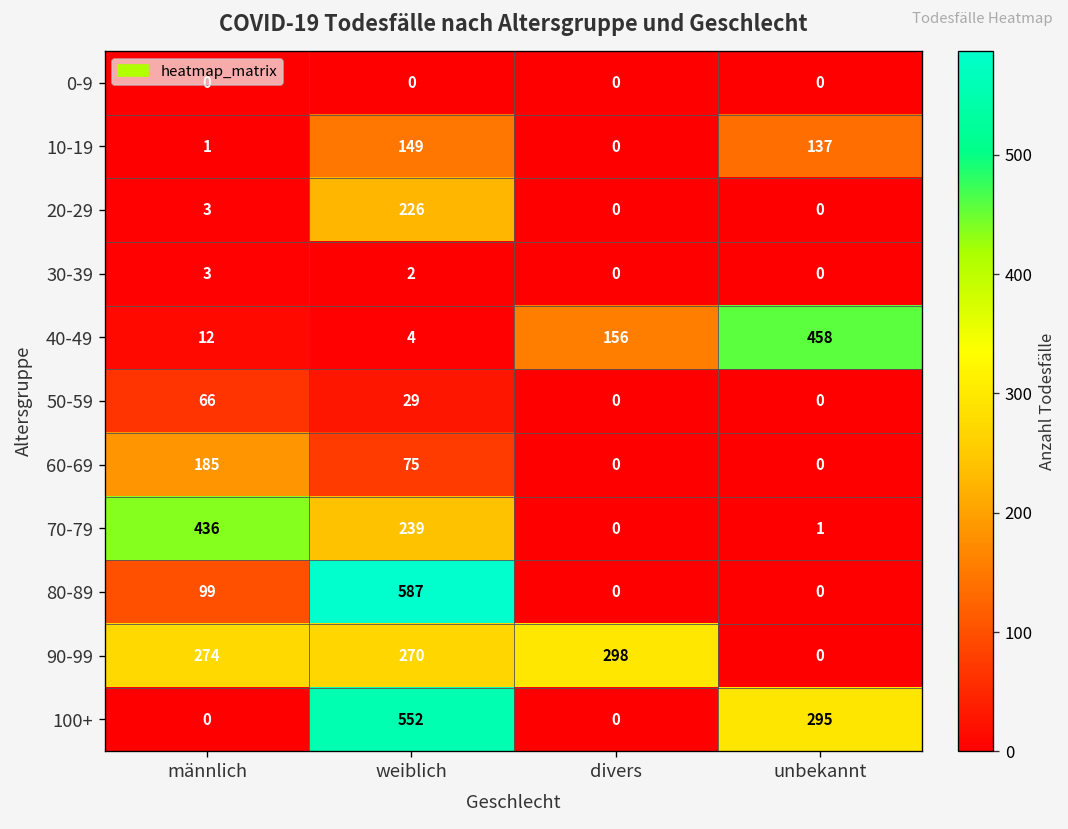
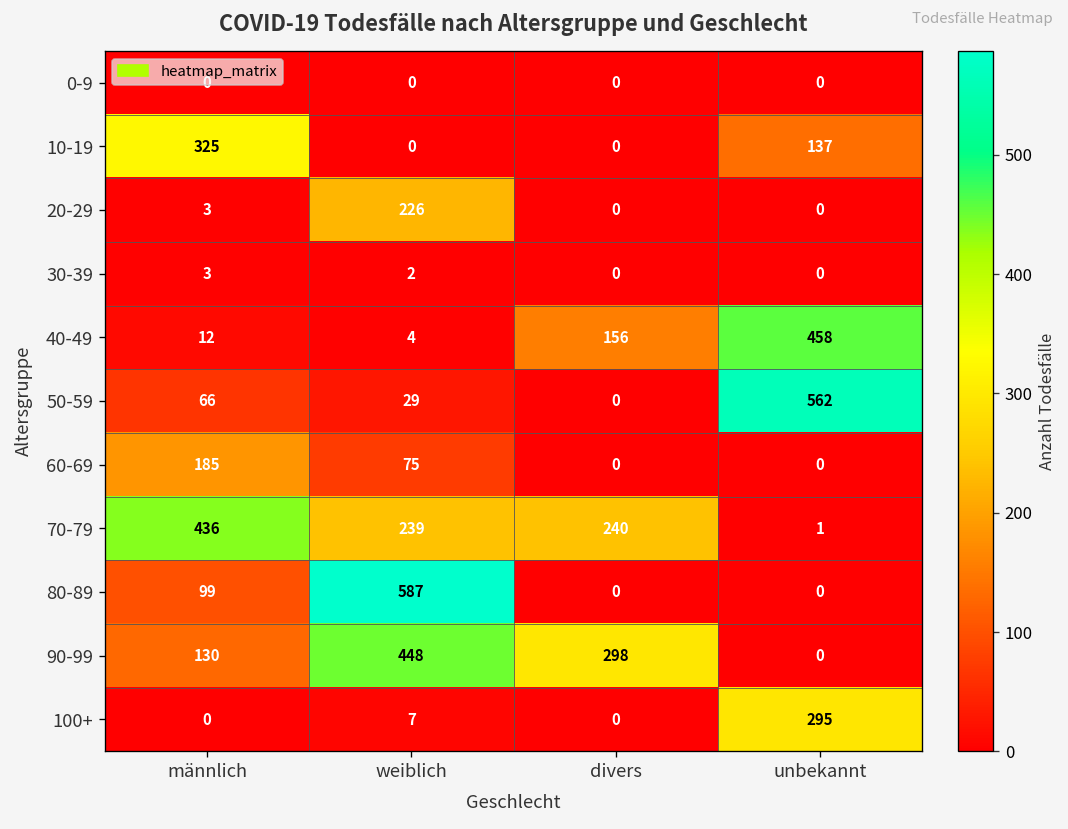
  {
    "0-9": {
      "weiblich": 0,
      "divers": 0,
      "unbekannt": 0
    },
    "10-19": {
-     "männlich": 1,
-     "weiblich": 149,
+     "männlich": 325,
+     "weiblich": 0,
      "divers": 0,
      "unbekannt": 137
    },
    "20-29": {
      "männlich": 3,
      "weiblich": 226,
      "divers": 0,
      "unbekannt": 0
    },
    "30-39": {
      "männlich": 3,
      "weiblich": 2,
      "divers": 0,
      "unbekannt": 0
    },
    "40-49": {
      "männlich": 12,
      "weiblich": 4,
      "divers": 156,
      "unbekannt": 458
    },
    "50-59": {
      "männlich": 66,
      "weiblich": 29,
      "divers": 0,
-     "unbekannt": 0
+     "unbekannt": 562
    },
    "60-69": {
      "männlich": 185,
      "weiblich": 75,
      "divers": 0,
      "unbekannt": 0
    },
    "70-79": {
      "männlich": 436,
      "weiblich": 239,
-     "divers": 0,
+     "divers": 240,
      "unbekannt": 1
    },
    "80-89": {
      "männlich": 99,
      "weiblich": 587,
      "divers": 0,
      "unbekannt": 0
    },
    "90-99": {
-     "männlich": 274,
-     "weiblich": 270,
+     "männlich": 130,
+     "weiblich": 448,
      "divers": 298,
      "unbekannt": 0
    },
    "100+": {
      "männlich": 0,
-     "weiblich": 552,
+     "weiblich": 7,
      "divers": 0,
      "unbekannt": 295
    }
  }
